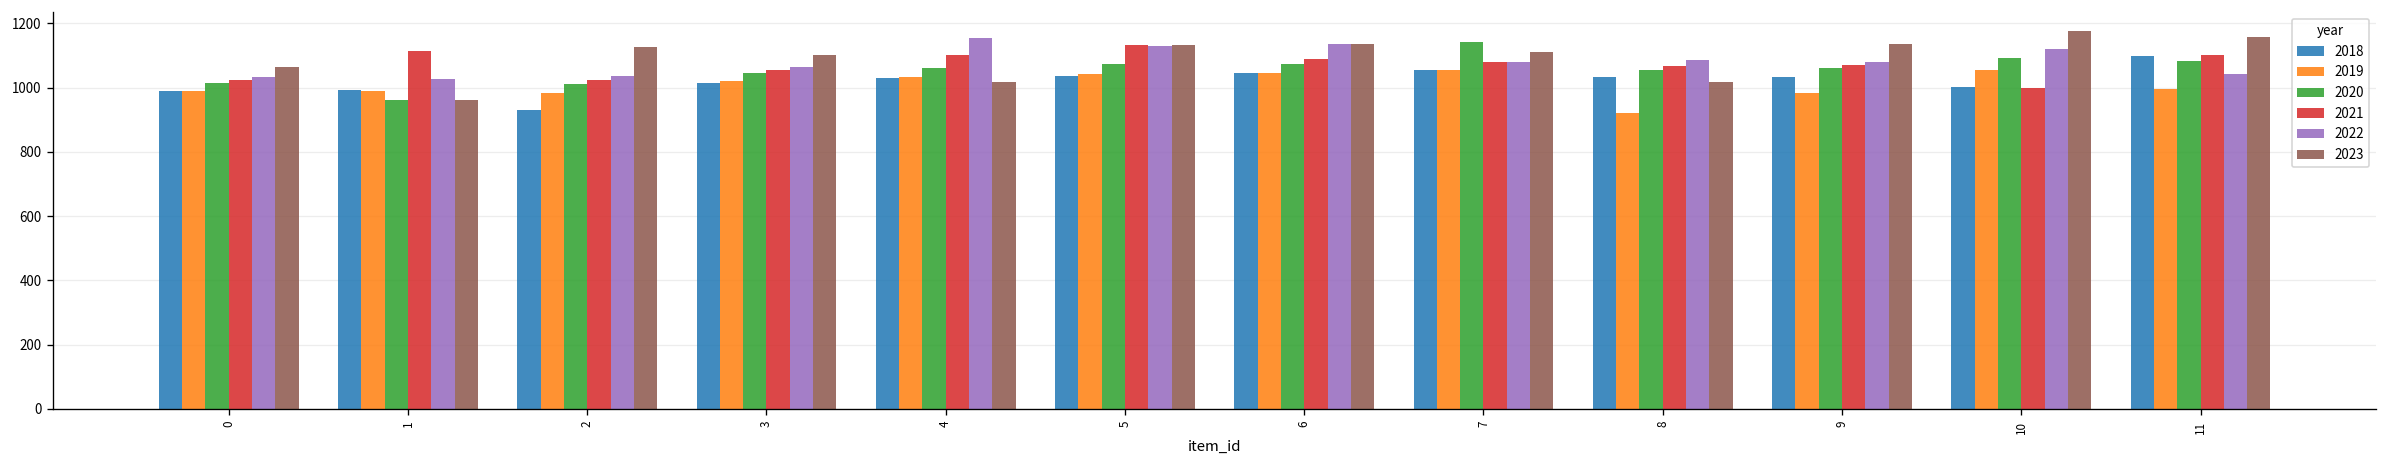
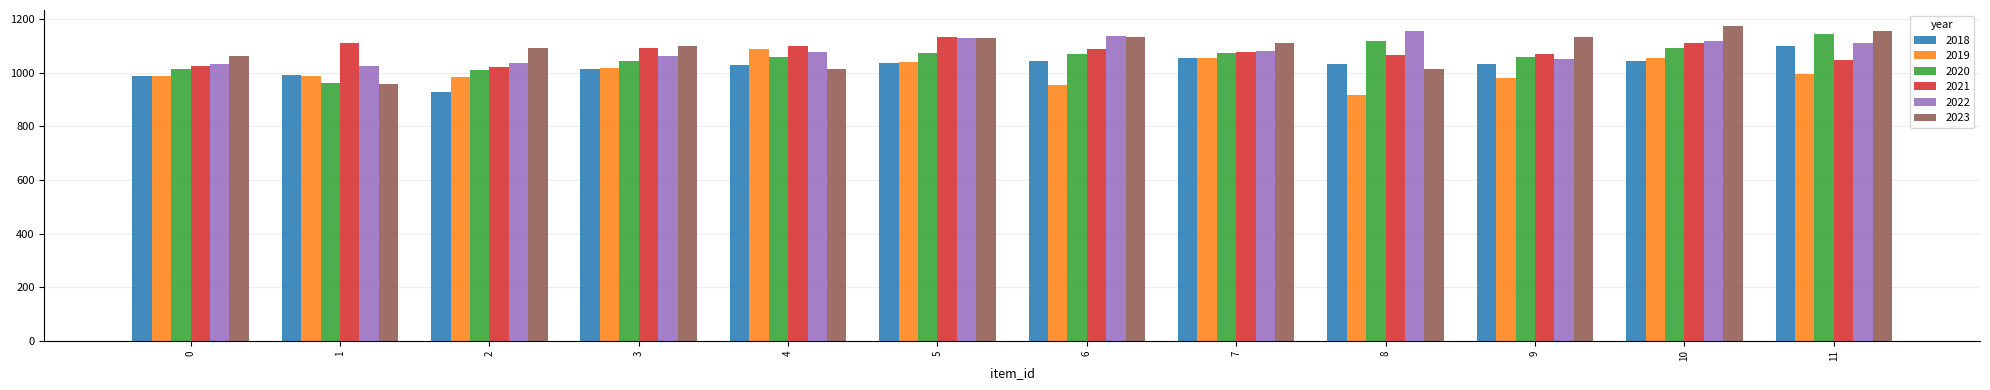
  {
    "2018": {
      "0": 990,
      "1": 990,
      "2": 930,
      "3": 1010,
      "4": 1030,
      "5": 1040,
      "6": 1050,
      "7": 1050,
      "8": 1030,
      "9": 1030,
-     "10": 1000,
+     "10": 1040,
      "11": 1100
    },
    "2019": {
      "0": 990,
      "1": 990,
      "2": 980,
      "3": 1020,
-     "4": 1030,
+     "4": 1090,
      "5": 1040,
-     "6": 1050,
+     "6": 960,
      "7": 1060,
      "8": 920,
      "9": 980,
      "10": 1050,
      "11": 1000
    },
    "2020": {
      "0": 1010,
      "1": 960,
      "2": 1010,
      "3": 1050,
      "4": 1060,
      "5": 1070,
      "6": 1070,
-     "7": 1140,
-     "8": 1050,
+     "7": 1070,
+     "8": 1120,
      "9": 1060,
      "10": 1090,
-     "11": 1080
+     "11": 1150
    },
    "2021": {
      "0": 1020,
      "1": 1110,
      "2": 1020,
-     "3": 1060,
+     "3": 1090,
      "4": 1100,
      "5": 1130,
      "6": 1090,
      "7": 1080,
      "8": 1070,
      "9": 1070,
-     "10": 1000,
-     "11": 1100
+     "10": 1110,
+     "11": 1050
    },
    "2022": {
      "0": 1030,
      "1": 1030,
      "2": 1040,
      "3": 1060,
-     "4": 1150,
+     "4": 1080,
      "5": 1130,
      "6": 1140,
      "7": 1080,
-     "8": 1080,
-     "9": 1080,
+     "8": 1160,
+     "9": 1050,
      "10": 1120,
-     "11": 1040
+     "11": 1110
    },
    "2023": {
      "0": 1060,
      "1": 960,
-     "2": 1130,
+     "2": 1090,
      "3": 1100,
      "4": 1020,
      "5": 1130,
      "6": 1130,
      "7": 1110,
      "8": 1020,
      "9": 1140,
      "10": 1180,
      "11": 1160
    }
  }
